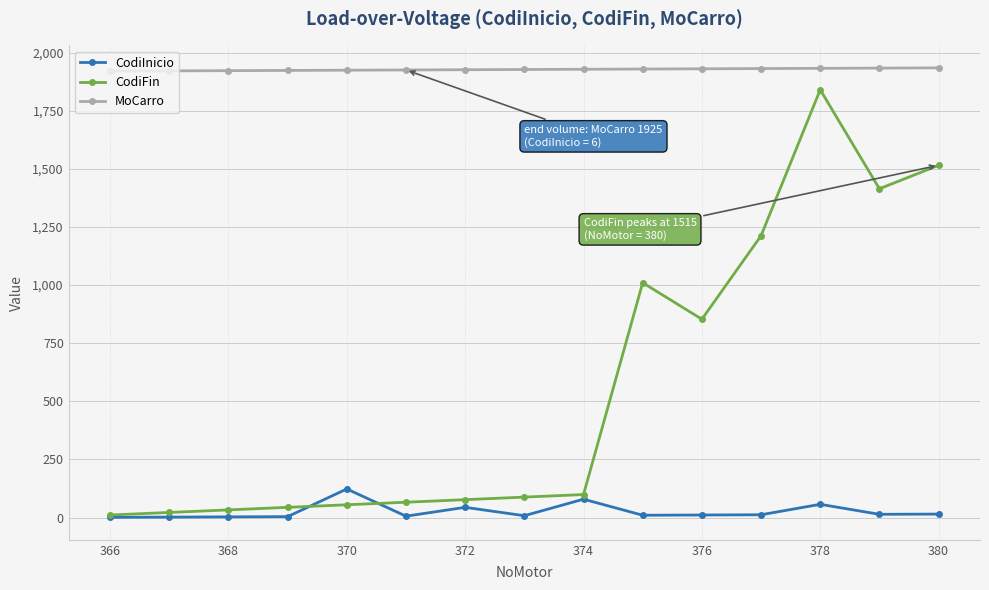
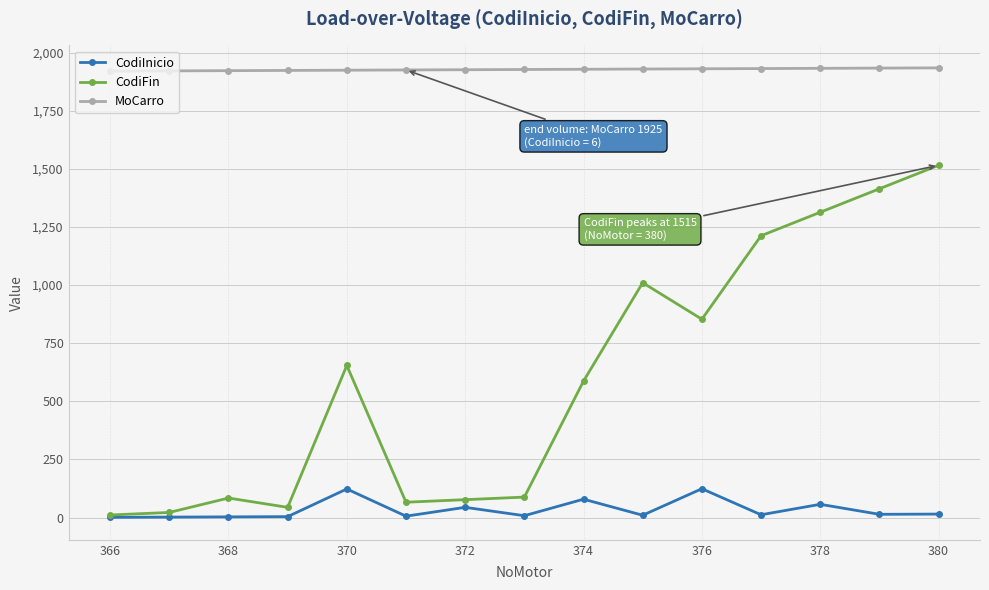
  {
    "CodiInicio": {
      "368": "0",
      "370": "120",
      "372": "40",
      "374": "80",
-     "376": "10",
+     "376": "120",
      "378": "60",
      "380": "20"
    },
    "CodiFin": {
-     "368": "30",
-     "370": "60",
+     "368": "80",
+     "370": "650",
      "372": "80",
-     "374": "100",
+     "374": "590",
      "376": "850",
-     "378": "1,840",
+     "378": "1,310",
      "380": "1,520"
    },
    "MoCarro": {
      "368": "1,920",
      "370": "1,920",
      "372": "1,930",
      "374": "1,930",
      "376": "1,930",
      "378": "1,930",
      "380": "1,930"
    }
  }
